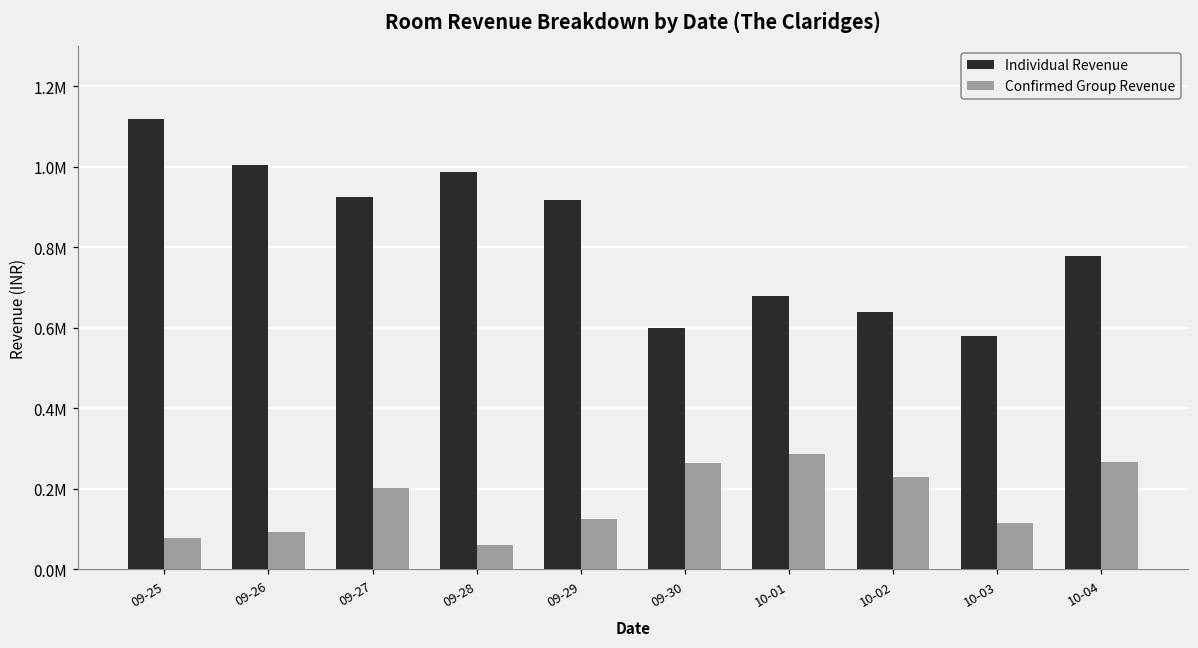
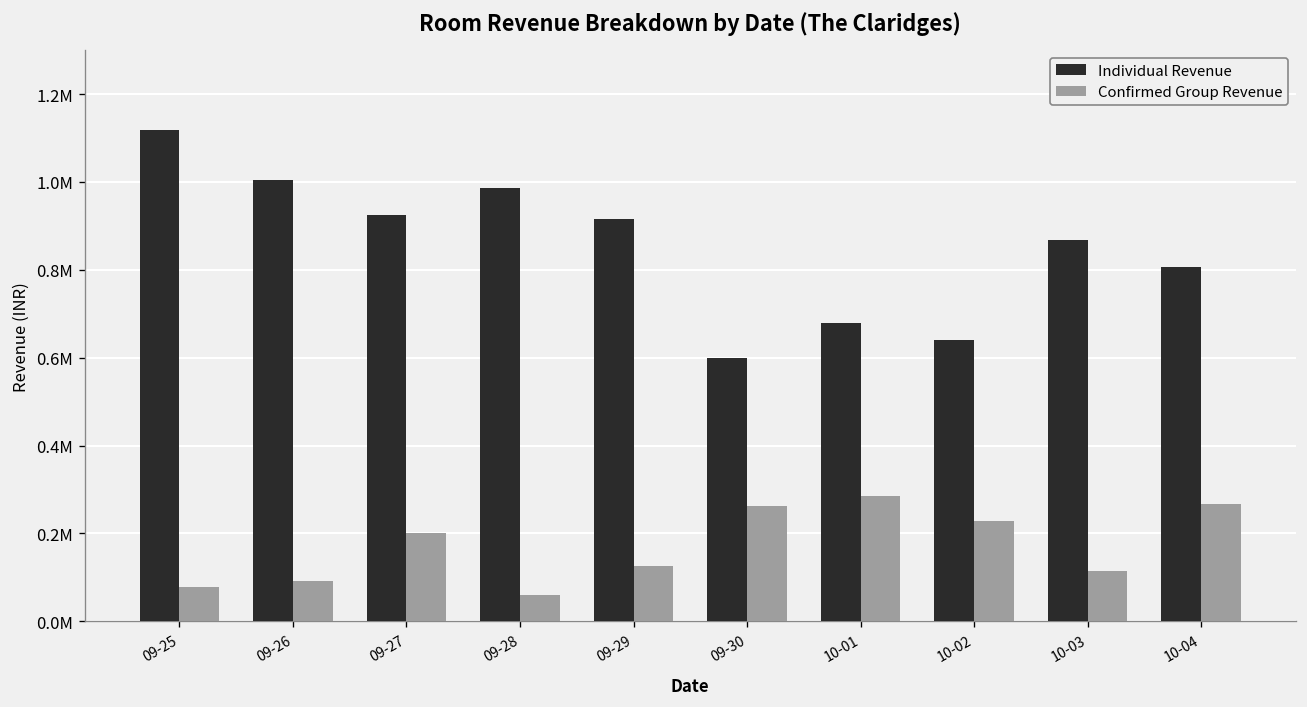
  {
    "Individual Revenue": {
      "09-25": 1120000,
      "09-26": 1000000,
      "09-27": 930000,
      "09-28": 990000,
      "09-29": 920000,
      "09-30": 600000,
      "10-01": 680000,
      "10-02": 640000,
-     "10-03": 580000,
-     "10-04": 780000
+     "10-03": 870000,
+     "10-04": 810000
    },
    "Confirmed Group Revenue": {
      "09-25": 80000,
      "09-26": 90000,
      "09-27": 200000,
      "09-28": 60000,
      "09-29": 130000,
      "09-30": 260000,
      "10-01": 290000,
      "10-02": 230000,
      "10-03": 110000,
      "10-04": 270000
    }
  }
